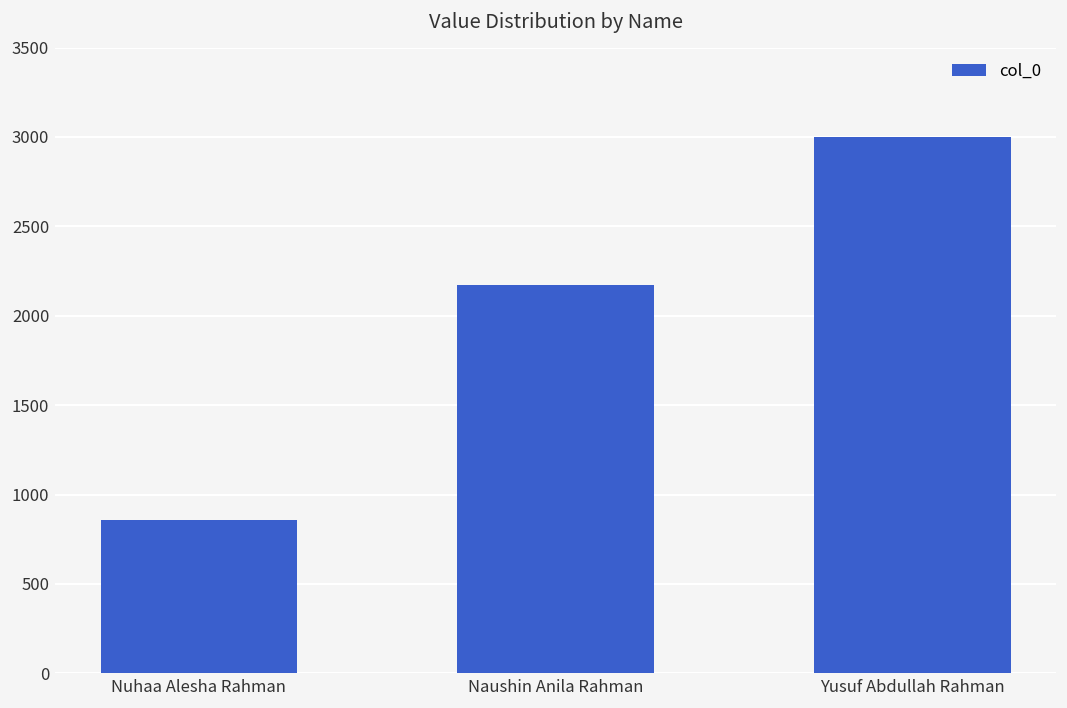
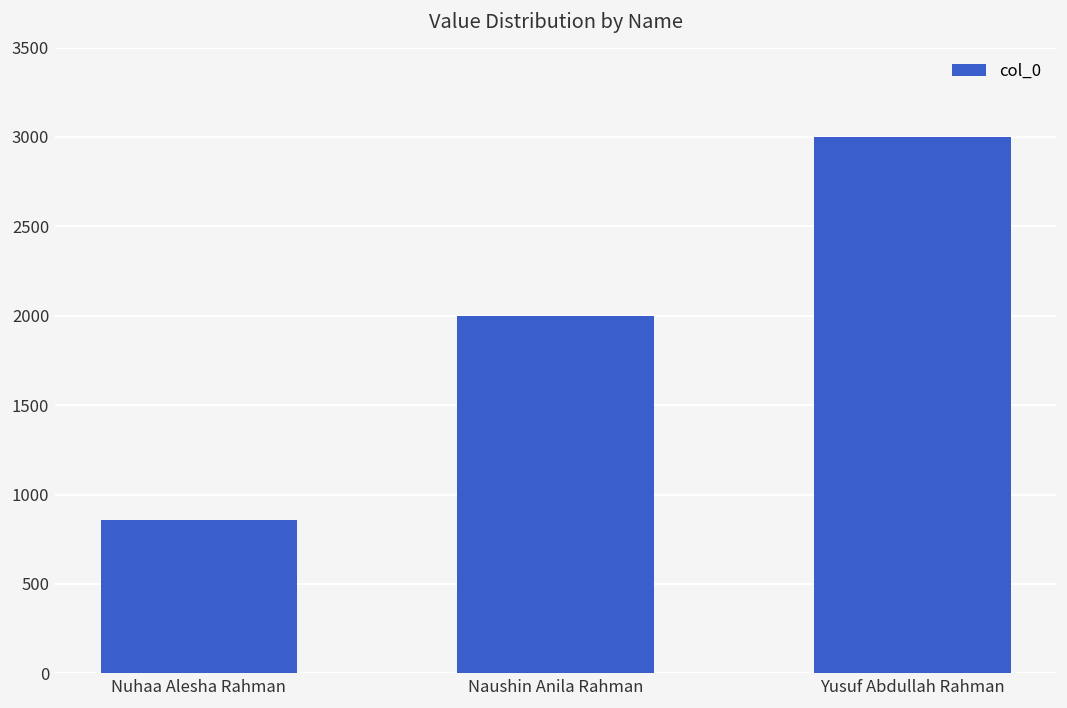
  {
    "Nuhaa Alesha Rahman": 860,
-   "Naushin Anila Rahman": 2170,
+   "Naushin Anila Rahman": 2000,
    "Yusuf Abdullah Rahman": 3000
  }
